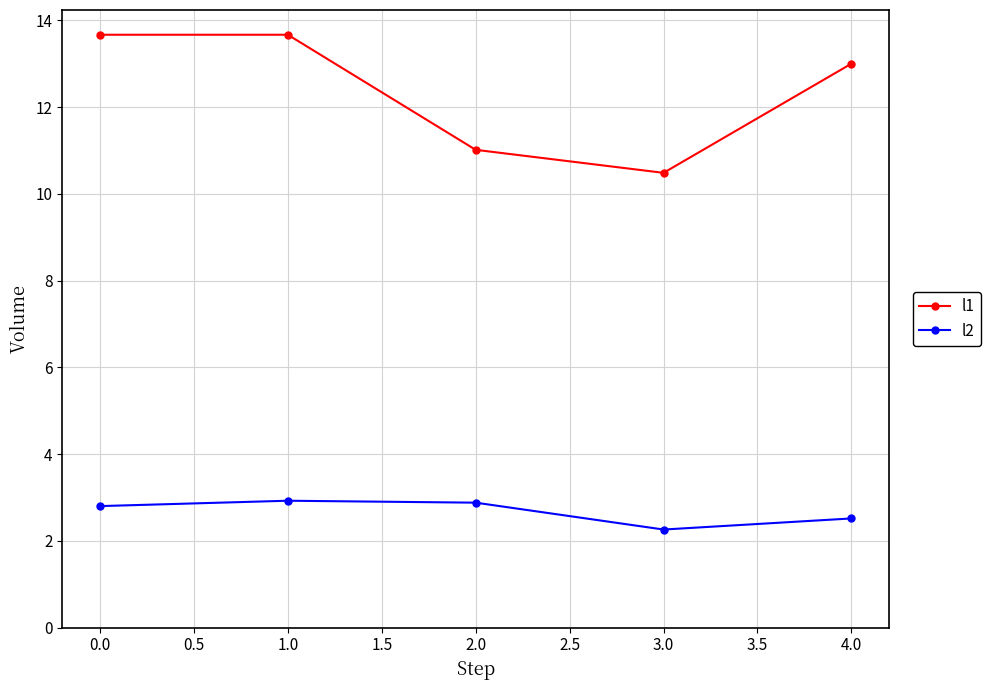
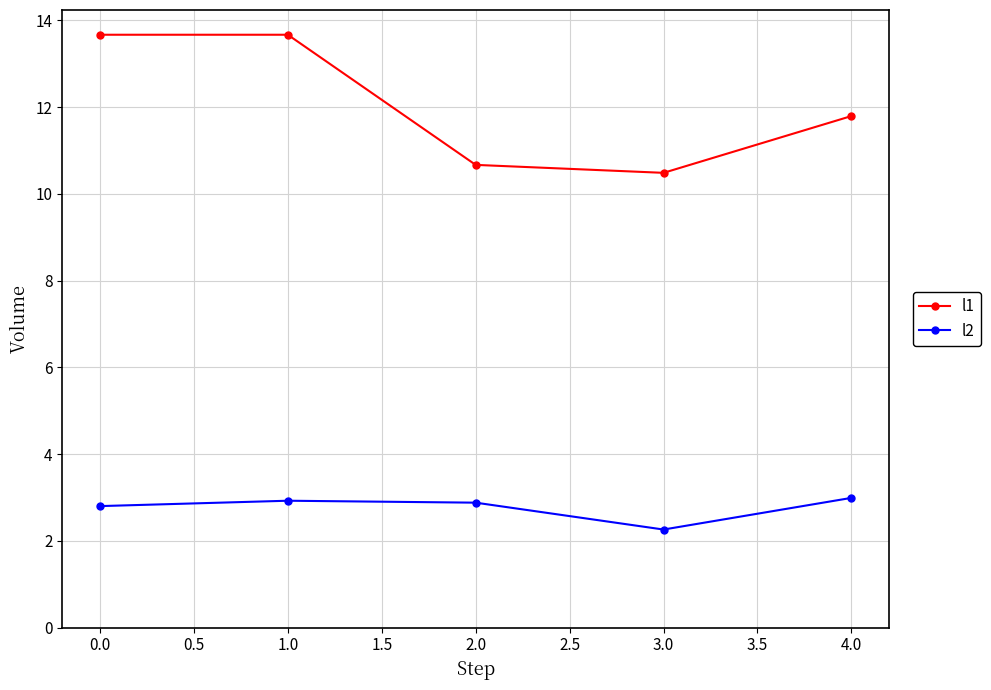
  {
    "l1": {
      "0.0": 13.7,
      "1.0": 13.7,
-     "2.0": 11.0,
+     "2.0": 10.7,
      "3.0": 10.5,
-     "4.0": 13.0
+     "4.0": 11.8
    },
    "l2": {
      "0.0": 2.8,
      "1.0": 2.9,
      "2.0": 2.9,
      "3.0": 2.3,
-     "4.0": 2.5
+     "4.0": 3.0
    }
  }
